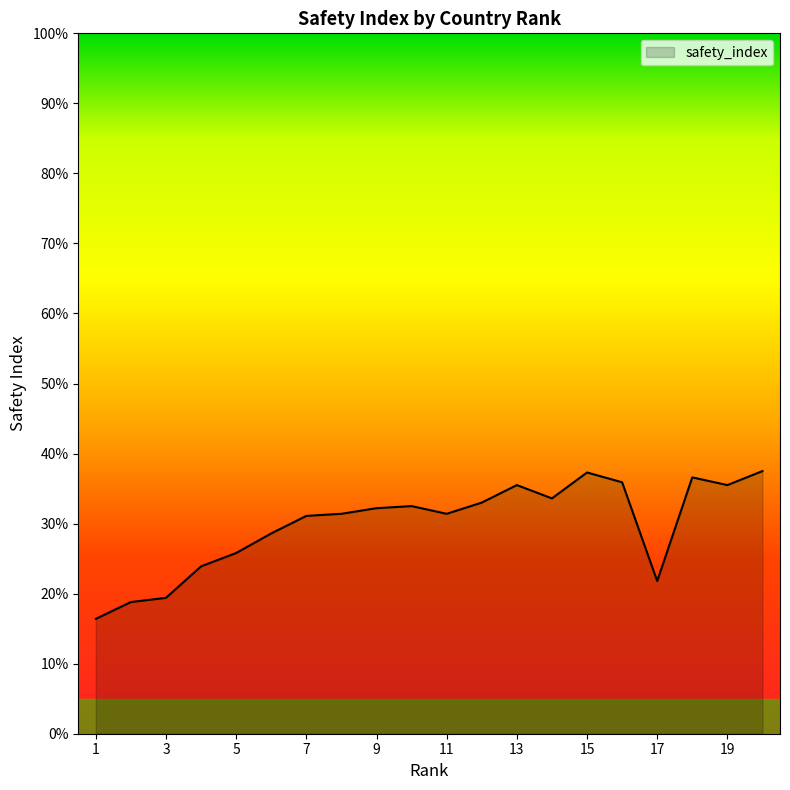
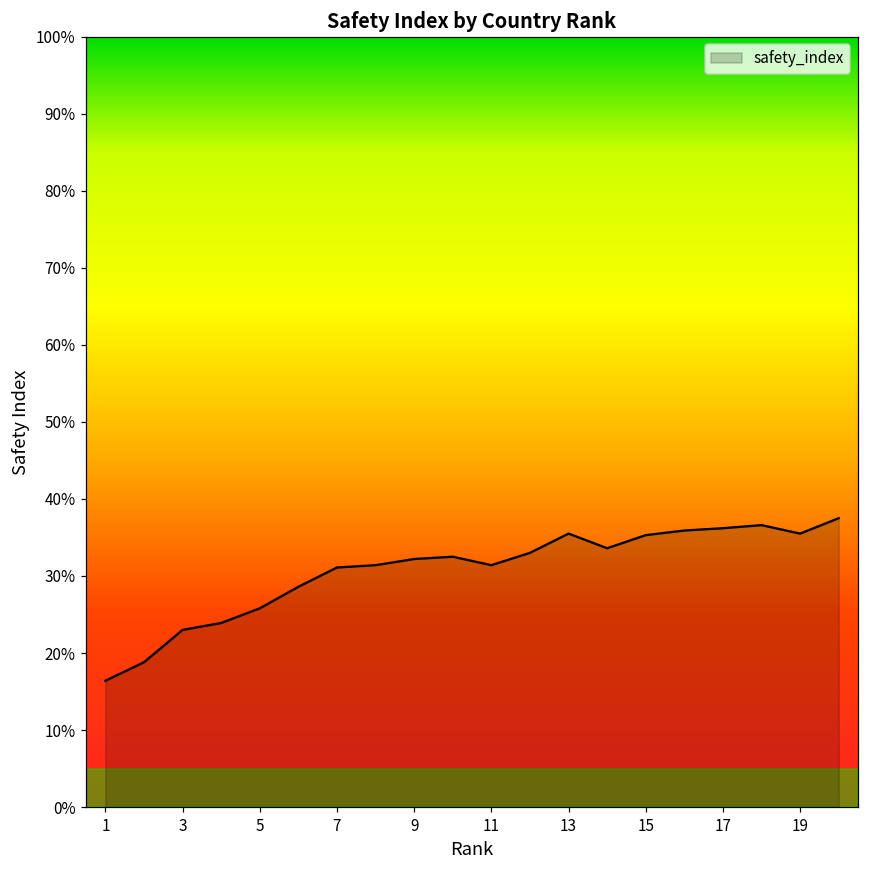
  {
    "1": "16%",
-   "3": "19%",
+   "3": "23%",
    "5": "26%",
    "7": "31%",
    "9": "32%",
    "11": "31%",
    "13": "36%",
-   "15": "37%",
-   "17": "22%",
+   "15": "35%",
+   "17": "36%",
    "19": "36%"
  }
